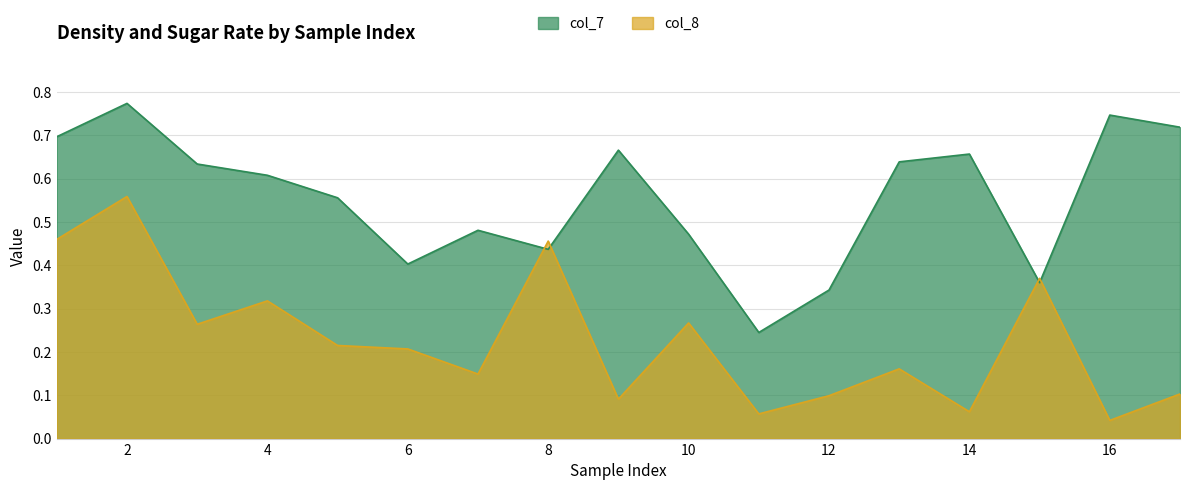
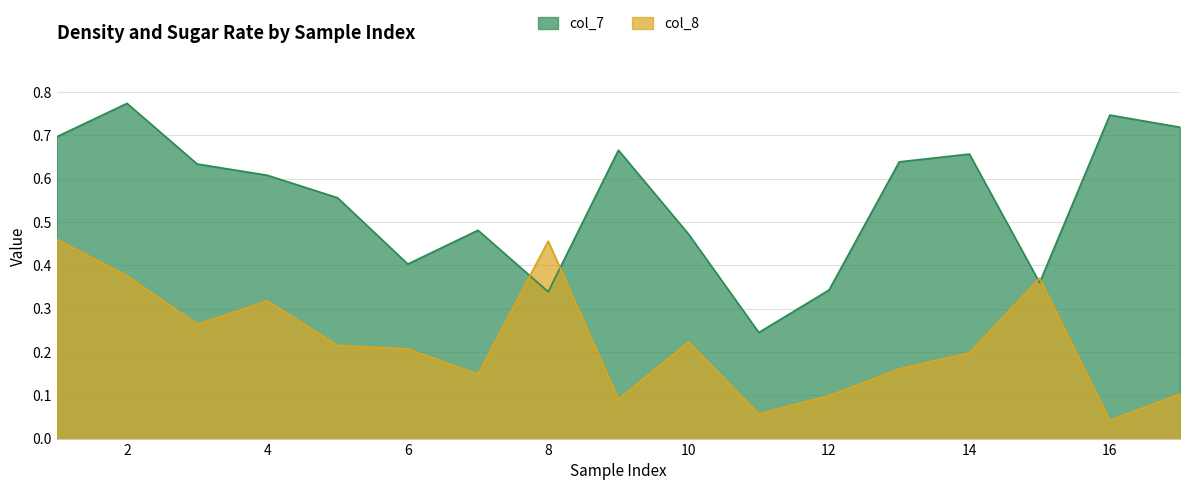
  {
    "col_7": {
      "2": 0.77,
      "4": 0.61,
      "6": 0.40,
-     "8": 0.44,
+     "8": 0.34,
      "10": 0.47,
      "12": 0.34,
      "14": 0.66,
      "16": 0.75
    },
    "col_8": {
-     "2": 0.56,
+     "2": 0.38,
      "4": 0.32,
      "6": 0.21,
      "8": 0.46,
-     "10": 0.27,
+     "10": 0.22,
      "12": 0.10,
-     "14": 0.06,
+     "14": 0.20,
      "16": 0.04
    }
  }
